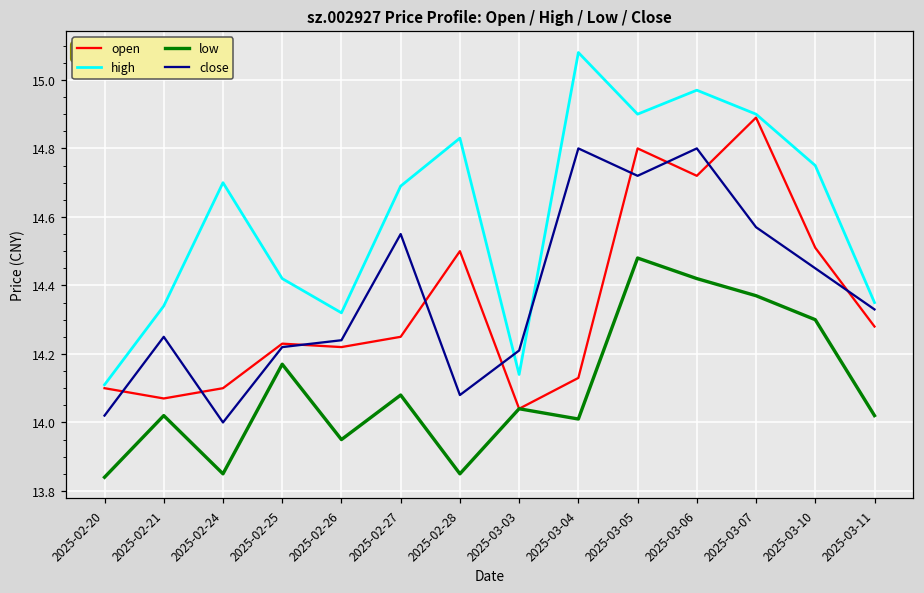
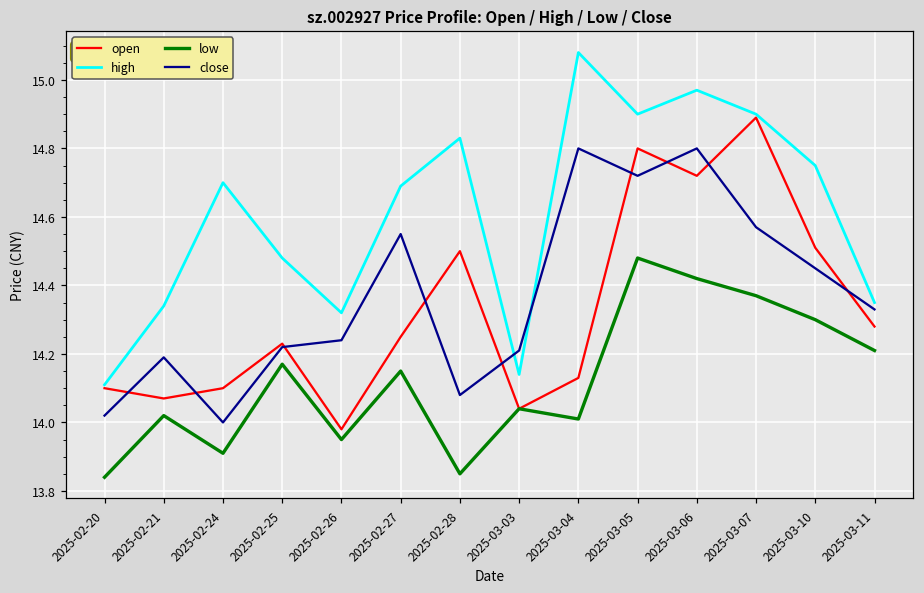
  {
    "open": {
      "2025-02-20": 14.10,
      "2025-02-21": 14.07,
      "2025-02-24": 14.10,
      "2025-02-25": 14.23,
-     "2025-02-26": 14.22,
+     "2025-02-26": 13.98,
      "2025-02-27": 14.25,
      "2025-02-28": 14.50,
      "2025-03-04": 14.13,
      "2025-03-05": 14.80,
      "2025-03-06": 14.72,
      "2025-03-07": 14.89,
      "2025-03-10": 14.51,
      "2025-03-11": 14.28
    },
    "high": {
      "2025-02-20": 14.11,
      "2025-02-21": 14.34,
      "2025-02-24": 14.70,
-     "2025-02-25": 14.42,
+     "2025-02-25": 14.48,
      "2025-02-26": 14.32,
      "2025-02-27": 14.69,
      "2025-02-28": 14.83,
      "2025-03-03": 14.14,
      "2025-03-04": 15.08,
      "2025-03-05": 14.90,
      "2025-03-06": 14.97,
      "2025-03-07": 14.90,
      "2025-03-10": 14.75,
      "2025-03-11": 14.35
    },
    "low": {
      "2025-02-20": 13.84,
      "2025-02-21": 14.02,
-     "2025-02-24": 13.85,
+     "2025-02-24": 13.91,
      "2025-02-25": 14.17,
      "2025-02-26": 13.95,
-     "2025-02-27": 14.08,
+     "2025-02-27": 14.15,
      "2025-02-28": 13.85,
      "2025-03-04": 14.01,
      "2025-03-05": 14.48,
      "2025-03-06": 14.42,
      "2025-03-07": 14.37,
      "2025-03-10": 14.30,
-     "2025-03-11": 14.02
+     "2025-03-11": 14.21
    },
    "close": {
      "2025-02-20": 14.02,
-     "2025-02-21": 14.25,
+     "2025-02-21": 14.19,
      "2025-02-24": 14.00,
      "2025-02-25": 14.22,
      "2025-02-26": 14.24,
      "2025-02-27": 14.55,
      "2025-02-28": 14.08,
      "2025-03-03": 14.21,
      "2025-03-04": 14.80,
      "2025-03-05": 14.72,
      "2025-03-06": 14.80,
      "2025-03-07": 14.57,
      "2025-03-10": 14.45,
      "2025-03-11": 14.33
    }
  }
